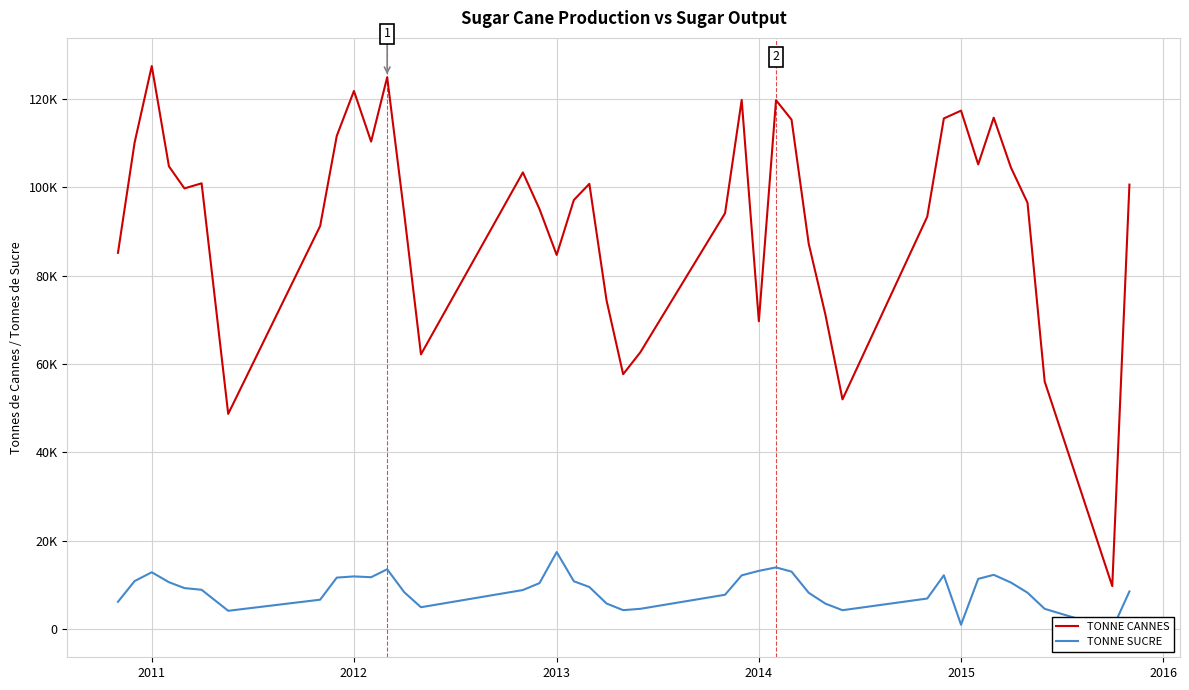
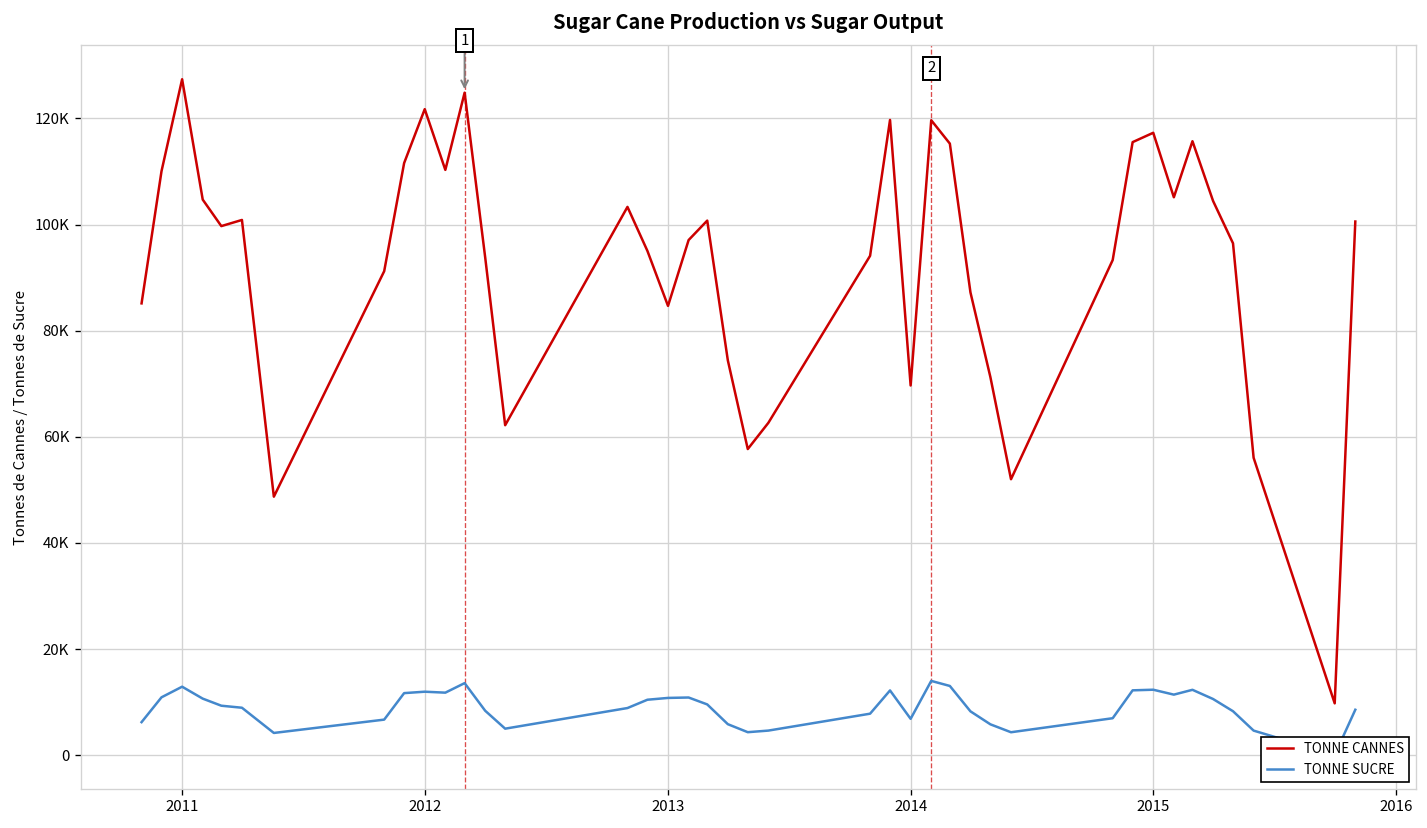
  {
    "TONNE CANNES": {
      "2011": 127000,
      "2012": 122000,
      "2013": 85000,
      "2014": 70000,
      "2015": 117000
    },
    "TONNE SUCRE": {
      "2011": 13000,
      "2012": 12000,
-     "2013": 17000,
-     "2014": 13000,
-     "2015": 1000
+     "2013": 11000,
+     "2014": 7000,
+     "2015": 12000
    }
  }
